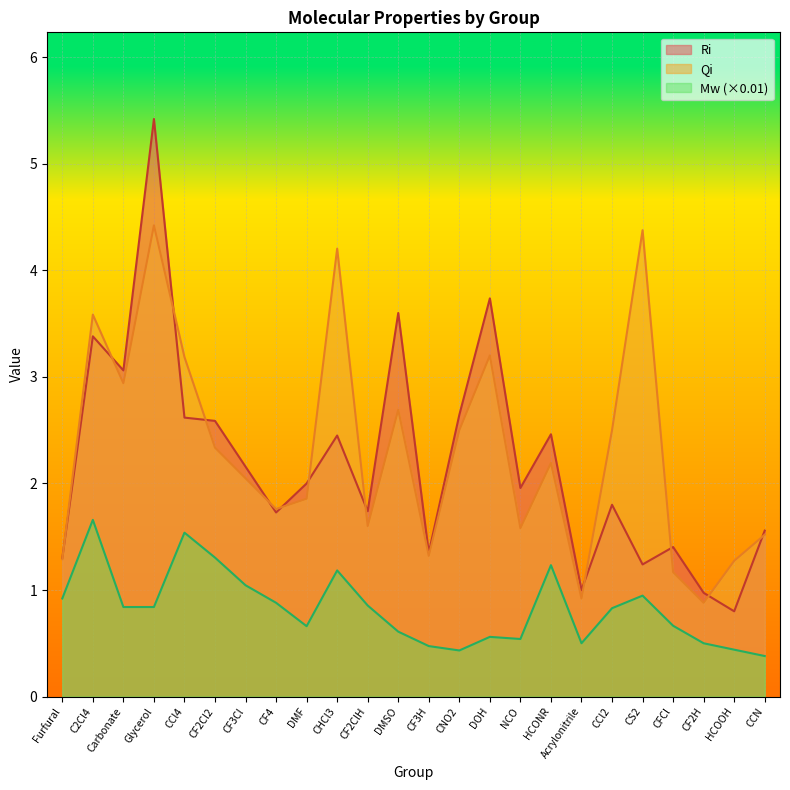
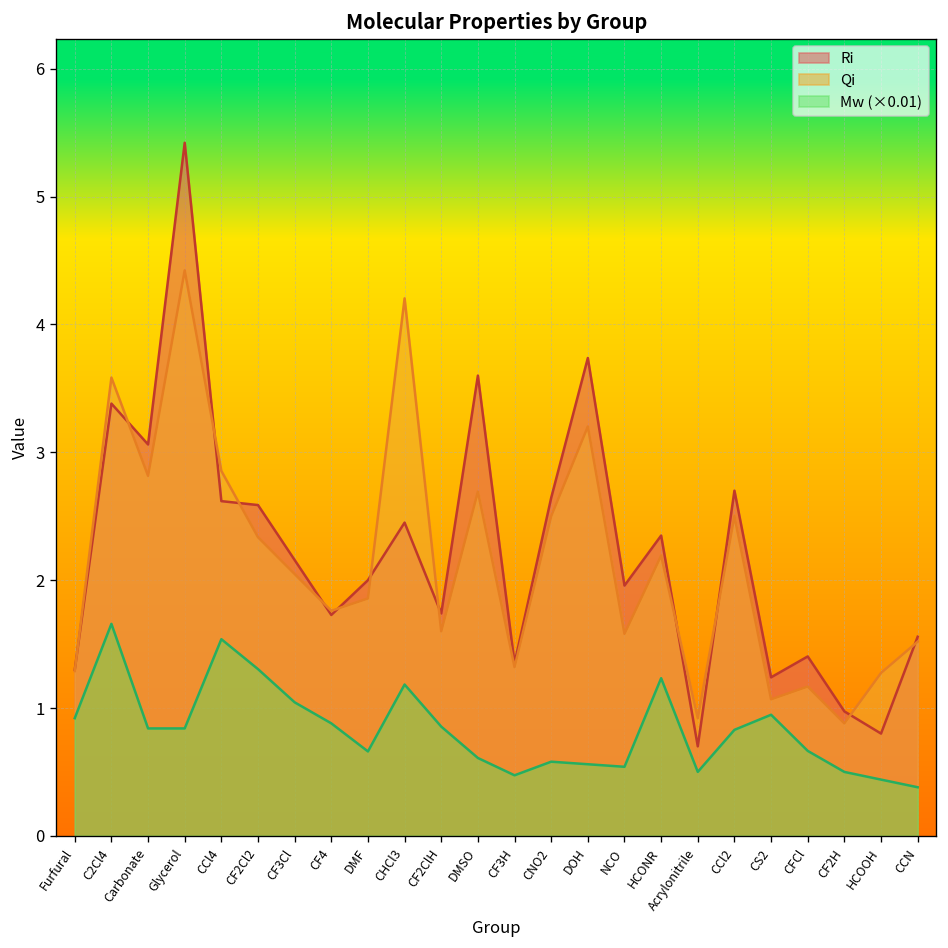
  {
    "Ri": {
      "C2Cl4": 3.38,
      "Carbonate": 3.06,
      "Glycerol": 5.42,
      "CCl4": 2.62,
      "CF2Cl2": 2.59,
      "CF3Cl": 2.16,
      "CF4": 1.73,
      "DMF": 2.00,
      "CHCl3": 2.45,
      "CF2ClH": 1.74,
      "DMSO": 3.60,
      "CF3H": 1.35,
      "CNO2": 2.64,
      "DOH": 3.74,
      "NCO": 1.96,
-     "HCONR": 2.46,
-     "Acrylonitrile": 1.0,
-     "CCl2": 1.8,
+     "HCONR": 2.35,
+     "Acrylonitrile": 0.7,
+     "CCl2": 2.7,
      "CS2": 1.24,
      "CFCl": 1.40,
      "CF2H": 0.97,
      "HCOOH": 0.80,
      "CCN": 1.56
    },
    "Qi": {
      "C2Cl4": 3.58,
-     "Carbonate": 2.94,
+     "Carbonate": 2.82,
      "Glycerol": 4.42,
-     "CCl4": 3.19,
+     "CCl4": 2.85,
      "CF2Cl2": 2.34,
      "CF3Cl": 2.05,
      "CF4": 1.76,
      "DMF": 1.86,
      "CHCl3": 4.20,
      "CF2ClH": 1.60,
      "DMSO": 2.69,
      "CF3H": 1.32,
      "CNO2": 2.50,
      "DOH": 3.20,
      "NCO": 1.58,
      "HCONR": 2.19,
      "Acrylonitrile": 0.92,
      "CCl2": 2.50,
-     "CS2": 4.38,
+     "CS2": 1.07,
      "CFCl": 1.17,
      "CF2H": 0.88,
      "HCOOH": 1.27,
      "CCN": 1.52
    },
    "Mw (×0.01)": {
      "Furfural": 0.92,
      "C2Cl4": 1.66,
      "Carbonate": 0.84,
      "Glycerol": 0.84,
      "CCl4": 1.54,
      "CF2Cl2": 1.30,
      "CF3Cl": 1.04,
      "CF4": 0.88,
      "DMF": 0.66,
      "CHCl3": 1.18,
      "CF2ClH": 0.85,
      "DMSO": 0.61,
      "CF3H": 0.47,
-     "CNO2": 0.43,
+     "CNO2": 0.58,
      "DOH": 0.56,
      "NCO": 0.54,
      "HCONR": 1.23,
      "Acrylonitrile": 0.50,
      "CCl2": 0.83,
      "CS2": 0.95,
      "CFCl": 0.66,
      "CF2H": 0.50,
      "HCOOH": 0.44,
      "CCN": 0.38
    }
  }
